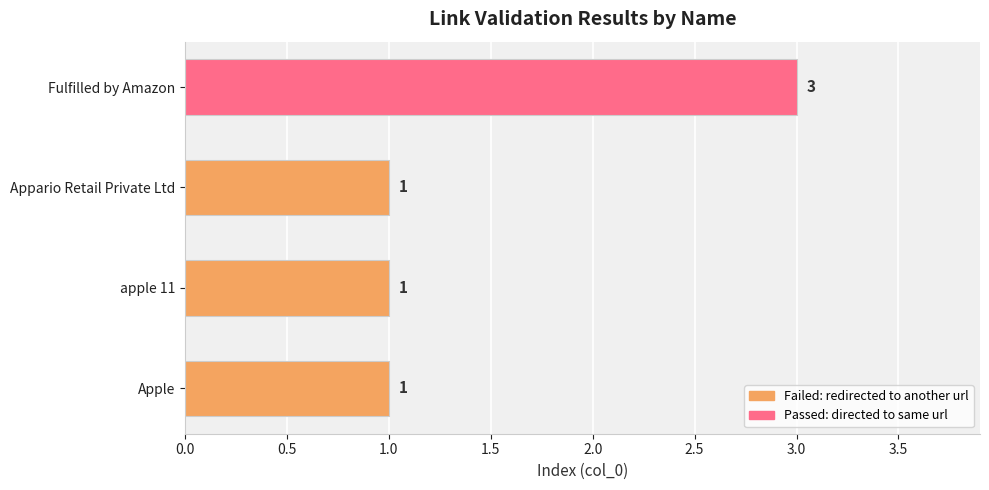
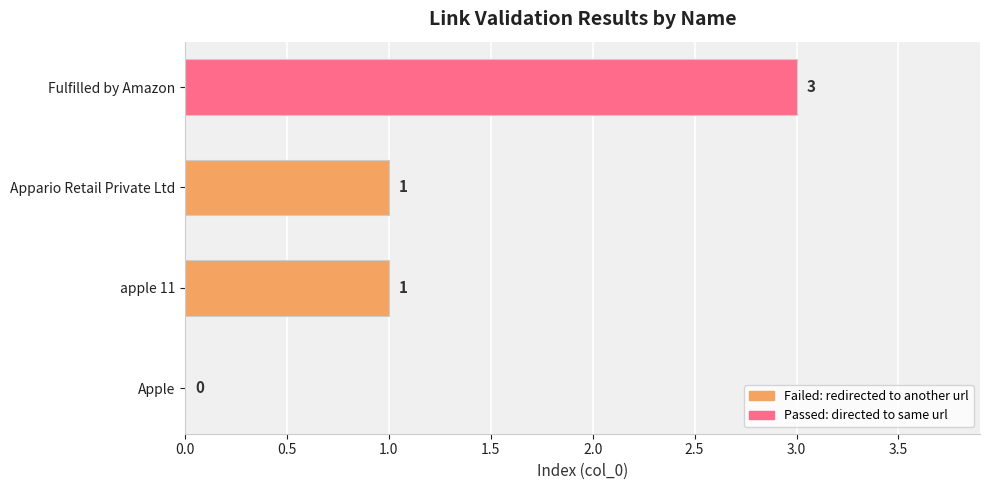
  {
    "Fulfilled by Amazon": 3,
    "Appario Retail Private Ltd": 1,
    "apple 11": 1,
-   "Apple": 1
+   "Apple": 0
  }
